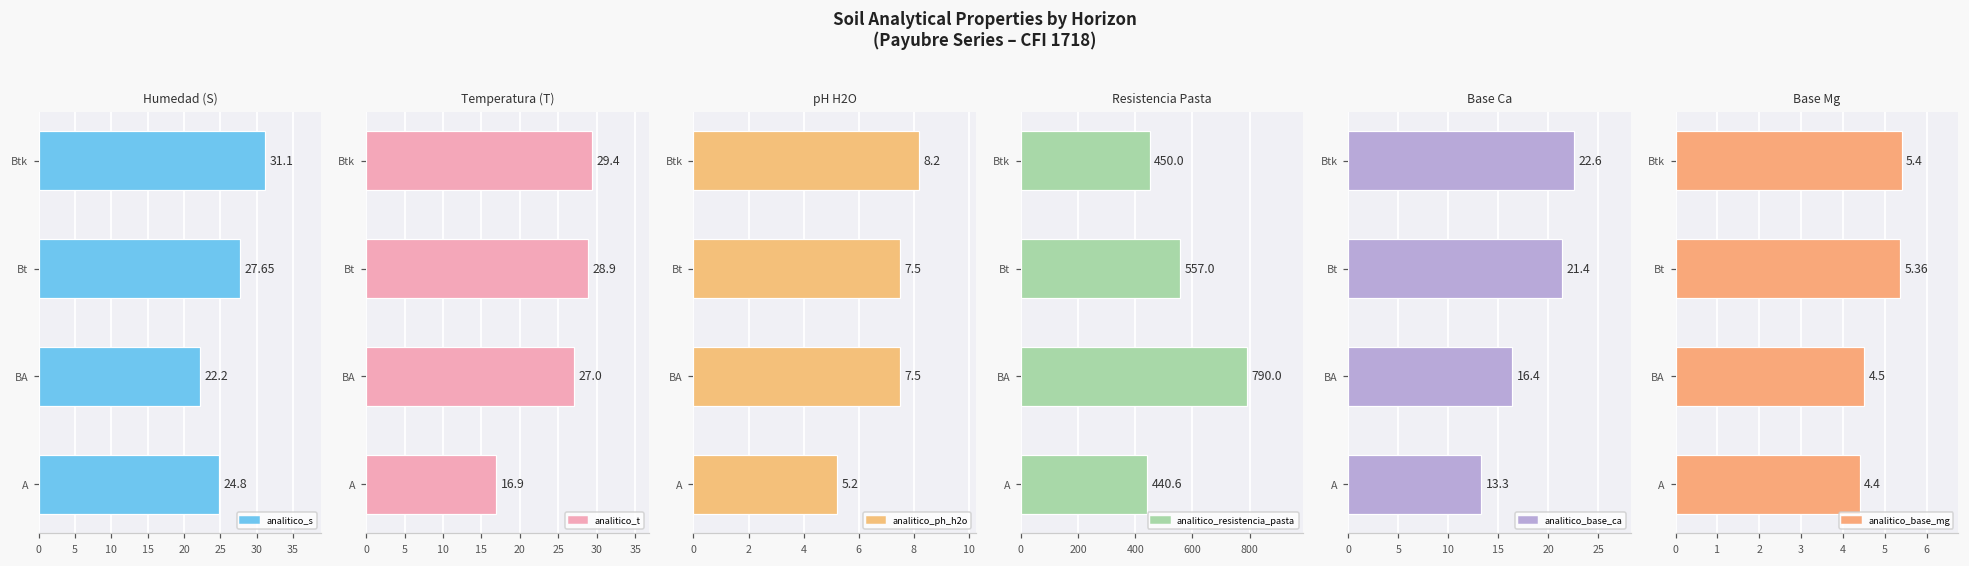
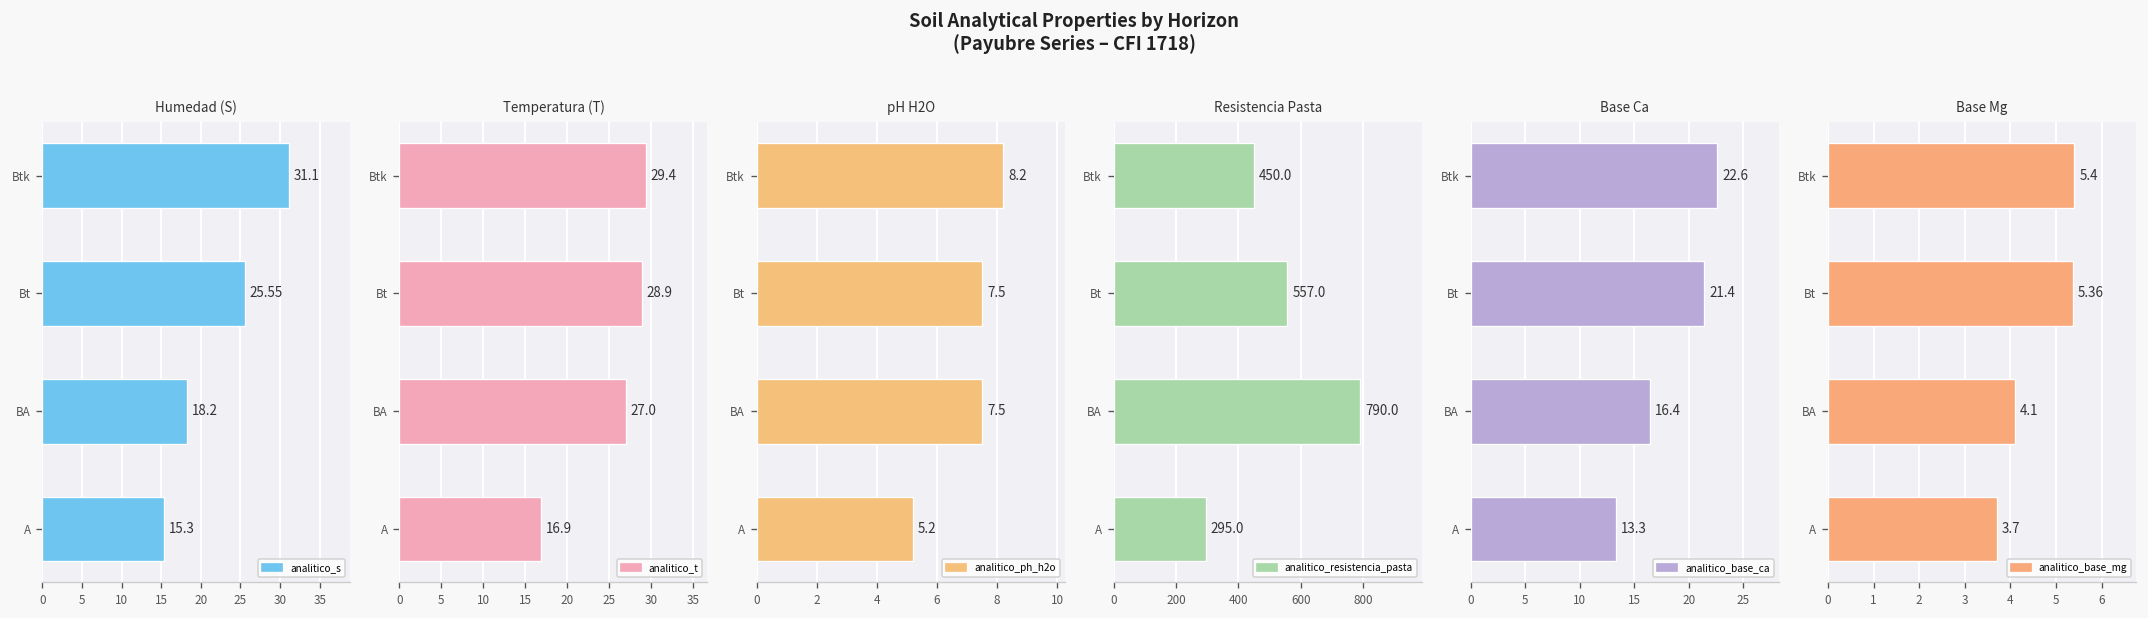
  {
    "Humedad (S)": {
      "Btk": 31.1,
-     "Bt": 27.65,
-     "BA": 22.2,
-     "A": 24.8
+     "Bt": 25.55,
+     "BA": 18.2,
+     "A": 15.3
    },
    "Temperatura (T)": {
      "Btk": 29.4,
      "Bt": 28.9,
      "BA": 27.0,
      "A": 16.9
    },
    "pH H2O": {
      "Btk": 8.2,
      "Bt": 7.5,
      "BA": 7.5,
      "A": 5.2
    },
    "Resistencia Pasta": {
      "Btk": 450.0,
      "Bt": 557.0,
      "BA": 790.0,
-     "A": 440.6
+     "A": 295.0
    },
    "Base Ca": {
      "Btk": 22.6,
      "Bt": 21.4,
      "BA": 16.4,
      "A": 13.3
    },
    "Base Mg": {
      "Btk": 5.4,
      "Bt": 5.36,
-     "BA": 4.5,
-     "A": 4.4
+     "BA": 4.1,
+     "A": 3.7
    }
  }
